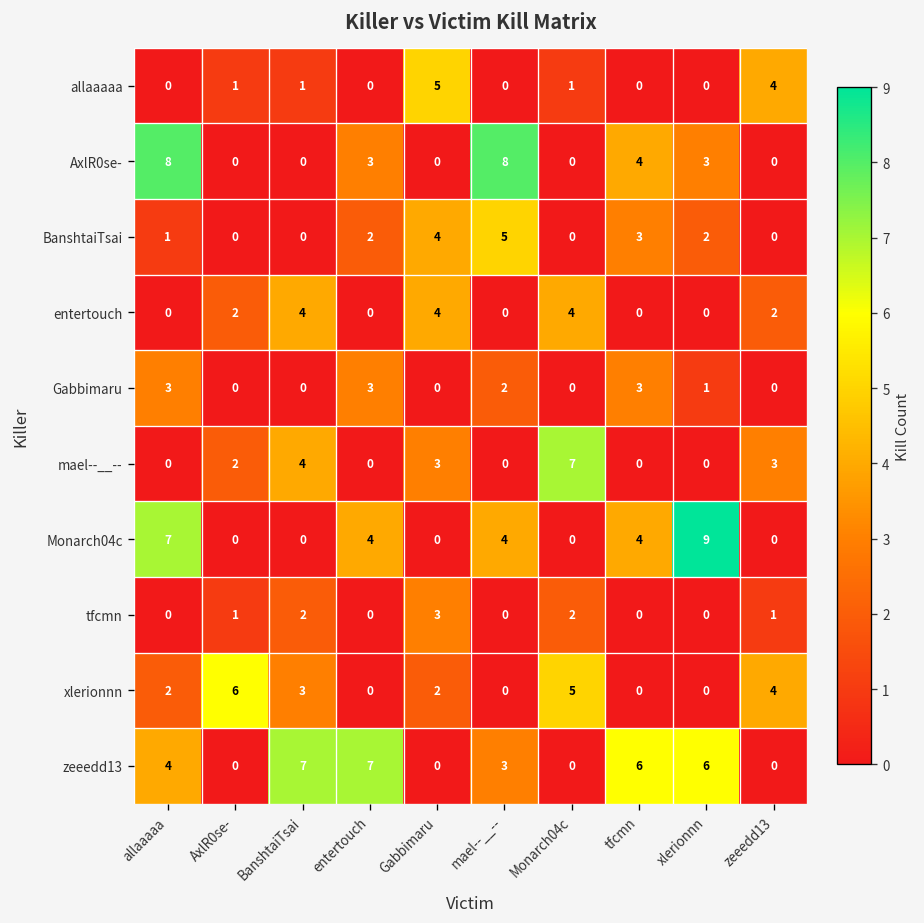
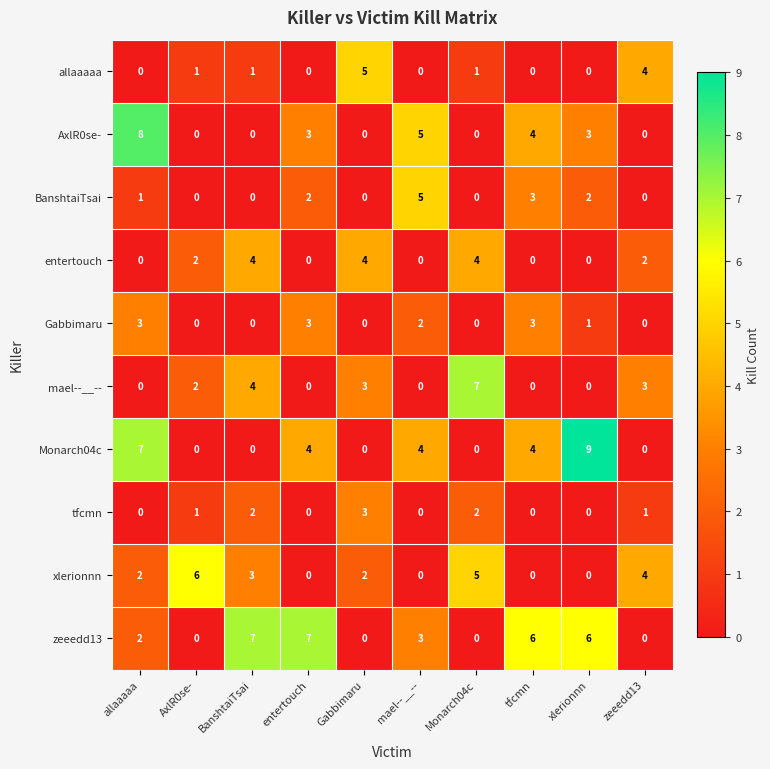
  {
    "allaaaaa": {
      "allaaaaa": 0,
      "AxlR0se-": 1,
      "BanshtaiTsai": 1,
      "entertouch": 0,
      "Gabbimaru": 5,
      "mael--__--": 0,
      "Monarch04c": 1,
      "tfcmn": 0,
      "xlerionnn": 0,
      "zeeedd13": 4
    },
    "AxlR0se-": {
      "allaaaaa": 8,
      "AxlR0se-": 0,
      "BanshtaiTsai": 0,
      "entertouch": 3,
      "Gabbimaru": 0,
-     "mael--__--": 8,
+     "mael--__--": 5,
      "Monarch04c": 0,
      "tfcmn": 4,
      "xlerionnn": 3,
      "zeeedd13": 0
    },
    "BanshtaiTsai": {
      "allaaaaa": 1,
      "AxlR0se-": 0,
      "BanshtaiTsai": 0,
      "entertouch": 2,
-     "Gabbimaru": 4,
+     "Gabbimaru": 0,
      "mael--__--": 5,
      "Monarch04c": 0,
      "tfcmn": 3,
      "xlerionnn": 2,
      "zeeedd13": 0
    },
    "entertouch": {
      "allaaaaa": 0,
      "AxlR0se-": 2,
      "BanshtaiTsai": 4,
      "entertouch": 0,
      "Gabbimaru": 4,
      "mael--__--": 0,
      "Monarch04c": 4,
      "tfcmn": 0,
      "xlerionnn": 0,
      "zeeedd13": 2
    },
    "Gabbimaru": {
      "allaaaaa": 3,
      "AxlR0se-": 0,
      "BanshtaiTsai": 0,
      "entertouch": 3,
      "Gabbimaru": 0,
      "mael--__--": 2,
      "Monarch04c": 0,
      "tfcmn": 3,
      "xlerionnn": 1,
      "zeeedd13": 0
    },
    "mael--__--": {
      "allaaaaa": 0,
      "AxlR0se-": 2,
      "BanshtaiTsai": 4,
      "entertouch": 0,
      "Gabbimaru": 3,
      "mael--__--": 0,
      "Monarch04c": 7,
      "tfcmn": 0,
      "xlerionnn": 0,
      "zeeedd13": 3
    },
    "Monarch04c": {
      "allaaaaa": 7,
      "AxlR0se-": 0,
      "BanshtaiTsai": 0,
      "entertouch": 4,
      "Gabbimaru": 0,
      "mael--__--": 4,
      "Monarch04c": 0,
      "tfcmn": 4,
      "xlerionnn": 9,
      "zeeedd13": 0
    },
    "tfcmn": {
      "allaaaaa": 0,
      "AxlR0se-": 1,
      "BanshtaiTsai": 2,
      "entertouch": 0,
      "Gabbimaru": 3,
      "mael--__--": 0,
      "Monarch04c": 2,
      "tfcmn": 0,
      "xlerionnn": 0,
      "zeeedd13": 1
    },
    "xlerionnn": {
      "allaaaaa": 2,
      "AxlR0se-": 6,
      "BanshtaiTsai": 3,
      "entertouch": 0,
      "Gabbimaru": 2,
      "mael--__--": 0,
      "Monarch04c": 5,
      "tfcmn": 0,
      "xlerionnn": 0,
      "zeeedd13": 4
    },
    "zeeedd13": {
-     "allaaaaa": 4,
+     "allaaaaa": 2,
      "AxlR0se-": 0,
      "BanshtaiTsai": 7,
      "entertouch": 7,
      "Gabbimaru": 0,
      "mael--__--": 3,
      "Monarch04c": 0,
      "tfcmn": 6,
      "xlerionnn": 6,
      "zeeedd13": 0
    }
  }
